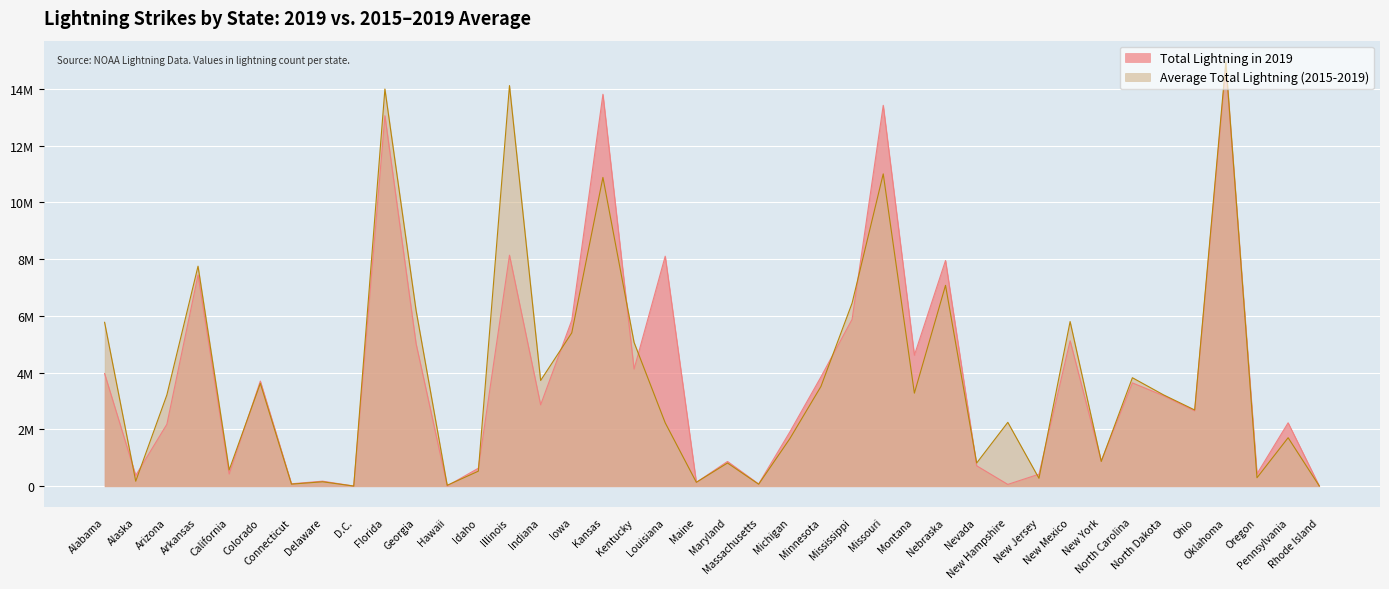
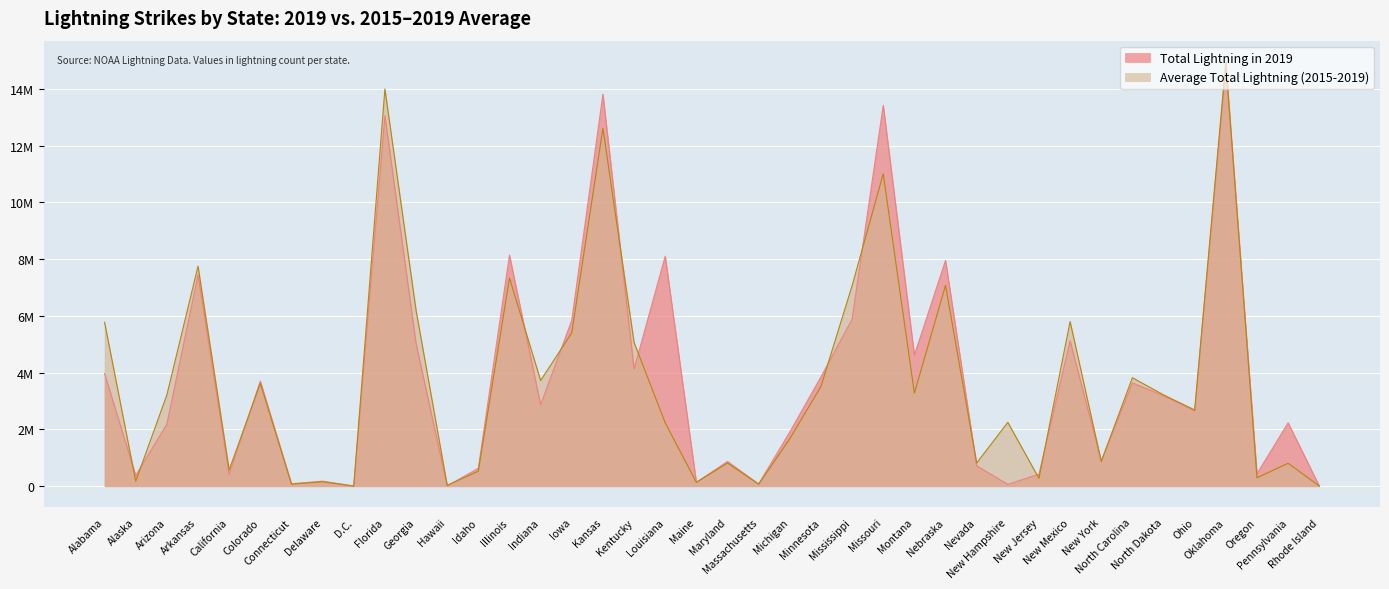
  {
    "Total Lightning in 2019": {
      "Alabama": 4000000,
      "Alaska": 400000,
      "Arizona": 2200000,
      "Arkansas": 7400000,
      "California": 400000,
      "Florida": 13000000,
      "Georgia": 5000000,
      "Idaho": 600000,
      "Illinois": 8100000,
      "Indiana": 2900000,
      "Iowa": 5800000,
      "Kansas": 13800000,
      "Kentucky": 4100000,
      "Louisiana": 8100000,
      "Michigan": 1900000,
      "Minnesota": 3900000,
      "Mississippi": 5900000,
      "Missouri": 13400000,
      "Montana": 4600000,
      "Nebraska": 8000000,
      "Nevada": 700000,
      "New Hampshire": 100000,
      "New Jersey": 400000,
      "New Mexico": 5100000,
      "North Carolina": 3600000,
      "Oregon": 400000,
      "Pennsylvania": 2200000
    },
    "Average Total Lightning (2015-2019)": {
      "Alabama": 5800000,
      "Alaska": 200000,
      "Arizona": 3200000,
      "Arkansas": 7800000,
      "California": 600000,
      "Florida": 14000000,
      "Georgia": 6200000,
      "Idaho": 500000,
-     "Illinois": 14100000,
+     "Illinois": 7300000,
      "Indiana": 3700000,
      "Iowa": 5400000,
-     "Kansas": 10900000,
+     "Kansas": 12600000,
      "Kentucky": 5100000,
      "Louisiana": 2200000,
      "Michigan": 1700000,
      "Minnesota": 3500000,
-     "Mississippi": 6500000,
+     "Mississippi": 7100000,
      "Missouri": 11000000,
      "Montana": 3300000,
      "Nebraska": 7100000,
      "Nevada": 800000,
      "New Hampshire": 2300000,
      "New Jersey": 300000,
      "New Mexico": 5800000,
      "North Carolina": 3800000,
      "Oregon": 300000,
-     "Pennsylvania": 1700000
+     "Pennsylvania": 800000
    }
  }
